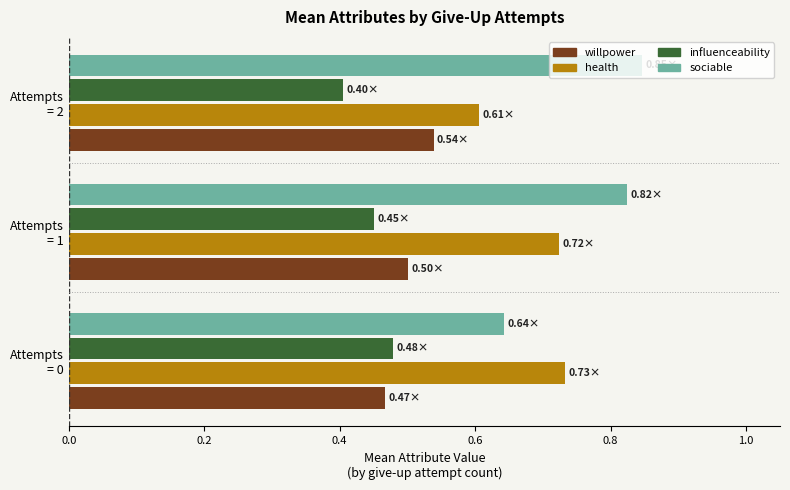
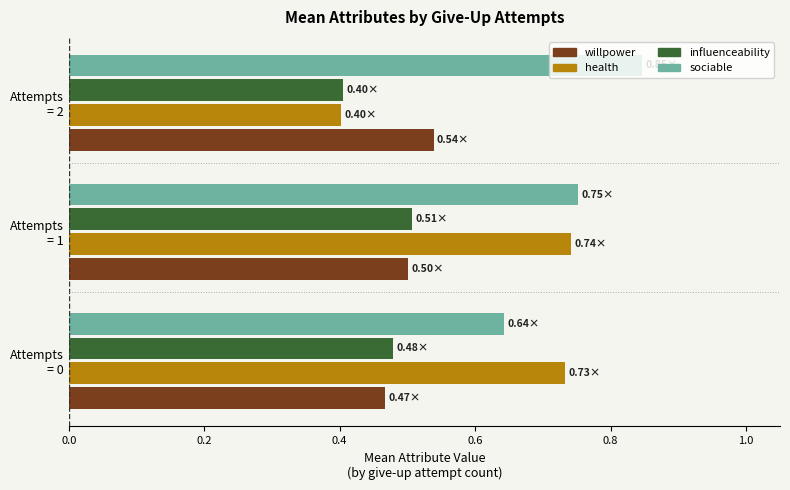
  {
    "willpower": {
      "Attempts = 2": "0.54×",
      "Attempts = 1": "0.50×",
      "Attempts = 0": "0.47×"
    },
    "health": {
-     "Attempts = 2": "0.61×",
-     "Attempts = 1": "0.72×",
+     "Attempts = 2": "0.40×",
+     "Attempts = 1": "0.74×",
      "Attempts = 0": "0.73×"
    },
    "influenceability": {
      "Attempts = 2": "0.40×",
-     "Attempts = 1": "0.45×",
+     "Attempts = 1": "0.51×",
      "Attempts = 0": "0.48×"
    },
    "sociable": {
-     "Attempts = 1": "0.82×",
+     "Attempts = 1": "0.75×",
      "Attempts = 0": "0.64×"
    }
  }
